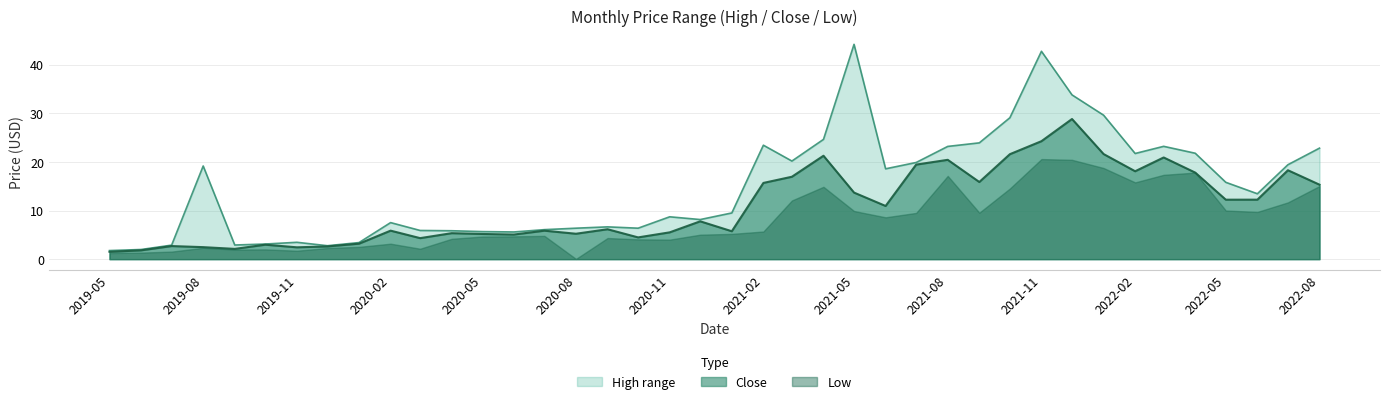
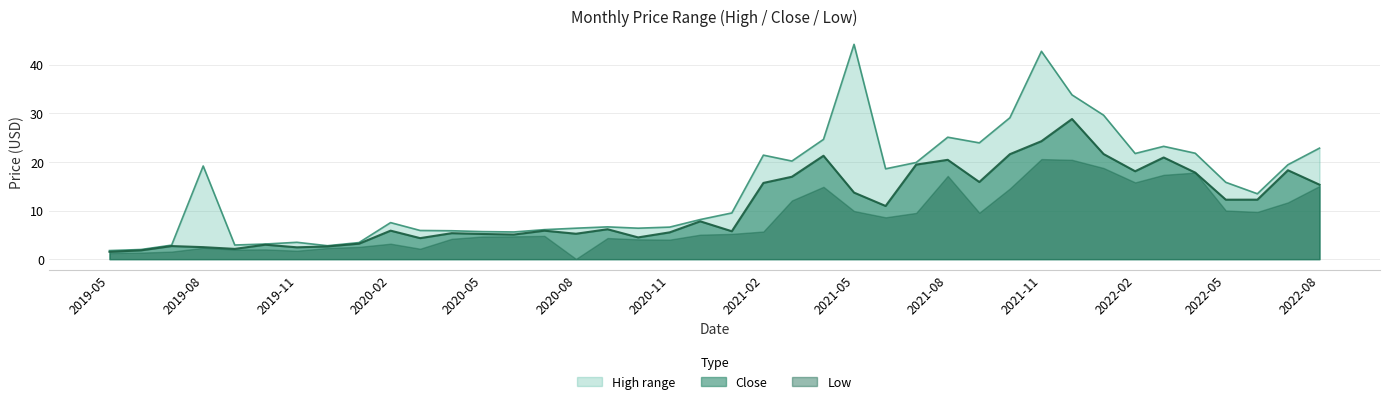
  {
    "High range": {
      "2019-08": 19,
      "2019-11": 3,
      "2020-02": 8,
      "2020-08": 6,
-     "2020-11": 9,
-     "2021-02": 23,
+     "2020-11": 7,
+     "2021-02": 21,
      "2021-05": 44,
-     "2021-08": 23,
+     "2021-08": 25,
      "2021-11": 43,
      "2022-02": 22,
      "2022-05": 16,
      "2022-08": 23
    }
  }
